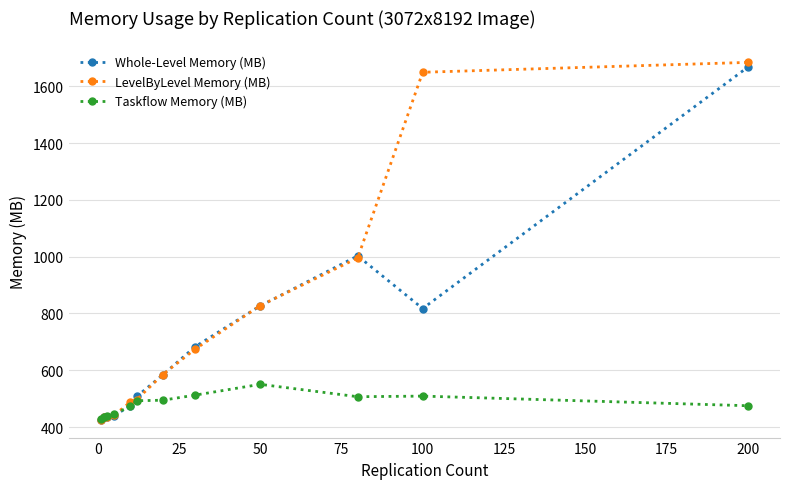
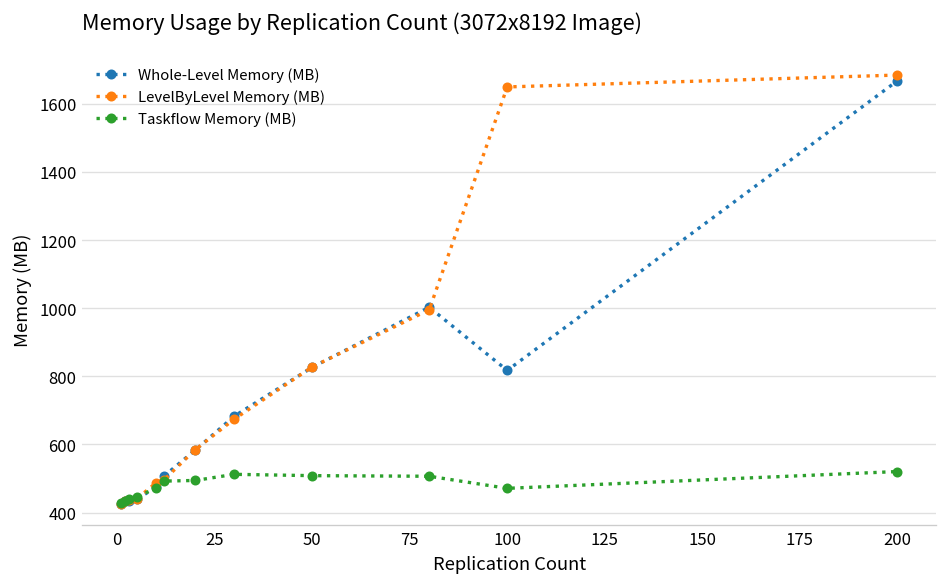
  {
    "Whole-Level Memory (MB)": {
      "100": 820,
      "200": 1670
    },
    "LevelByLevel Memory (MB)": {
      "100": 1650,
      "200": 1680
    },
    "Taskflow Memory (MB)": {
-     "50": 550,
-     "100": 510,
-     "200": 480
+     "50": 510,
+     "100": 470,
+     "200": 520
    }
  }
